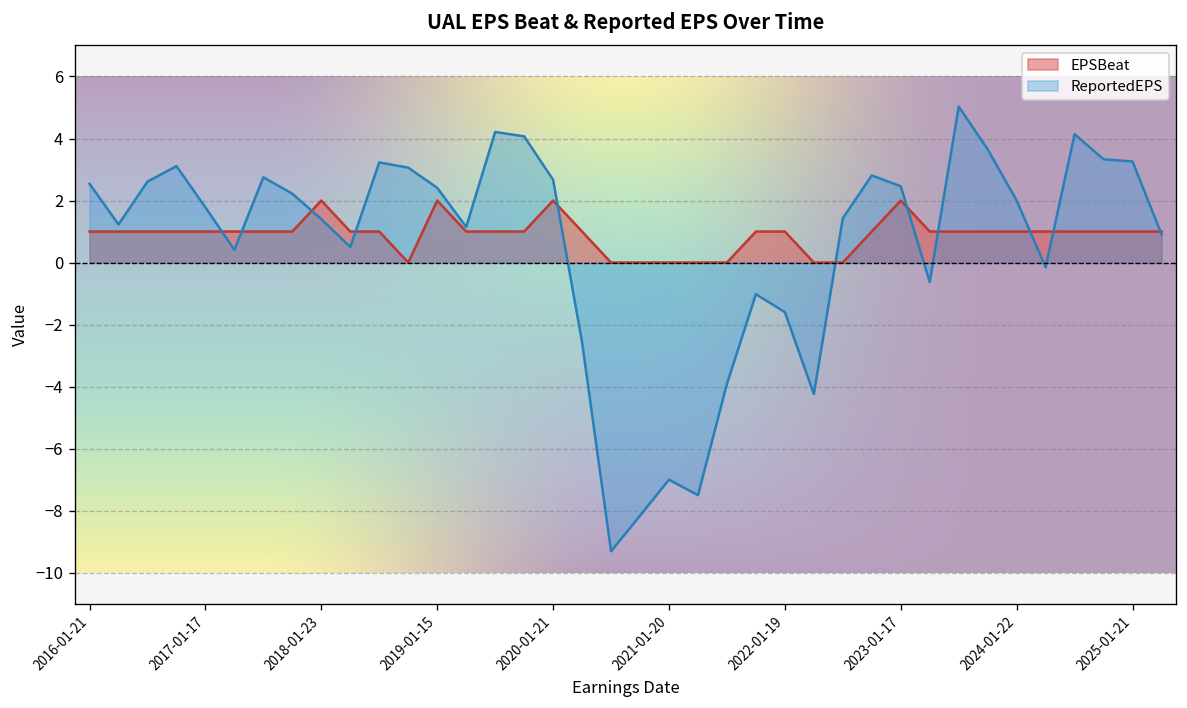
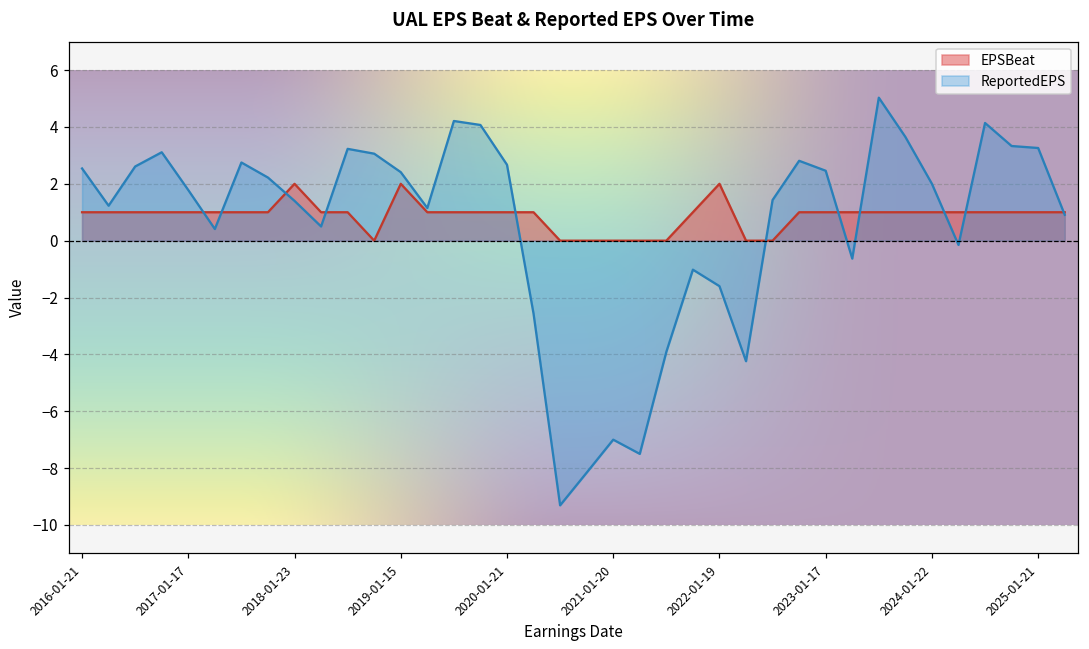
  {
    "EPSBeat": {
      "2016-01-21": 1,
      "2017-01-17": 1,
      "2018-01-23": 2,
      "2019-01-15": 2,
-     "2020-01-21": 2,
-     "2022-01-19": 1,
-     "2023-01-17": 2,
+     "2020-01-21": 1,
+     "2022-01-19": 2,
+     "2023-01-17": 1,
      "2024-01-22": 1,
      "2025-01-21": 1
    }
  }
